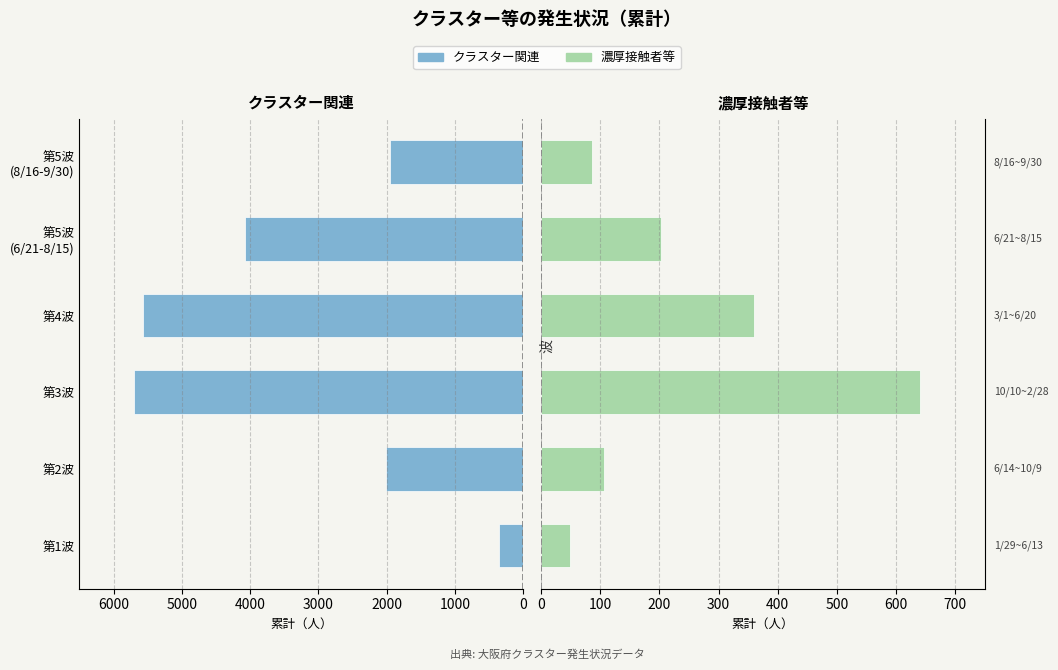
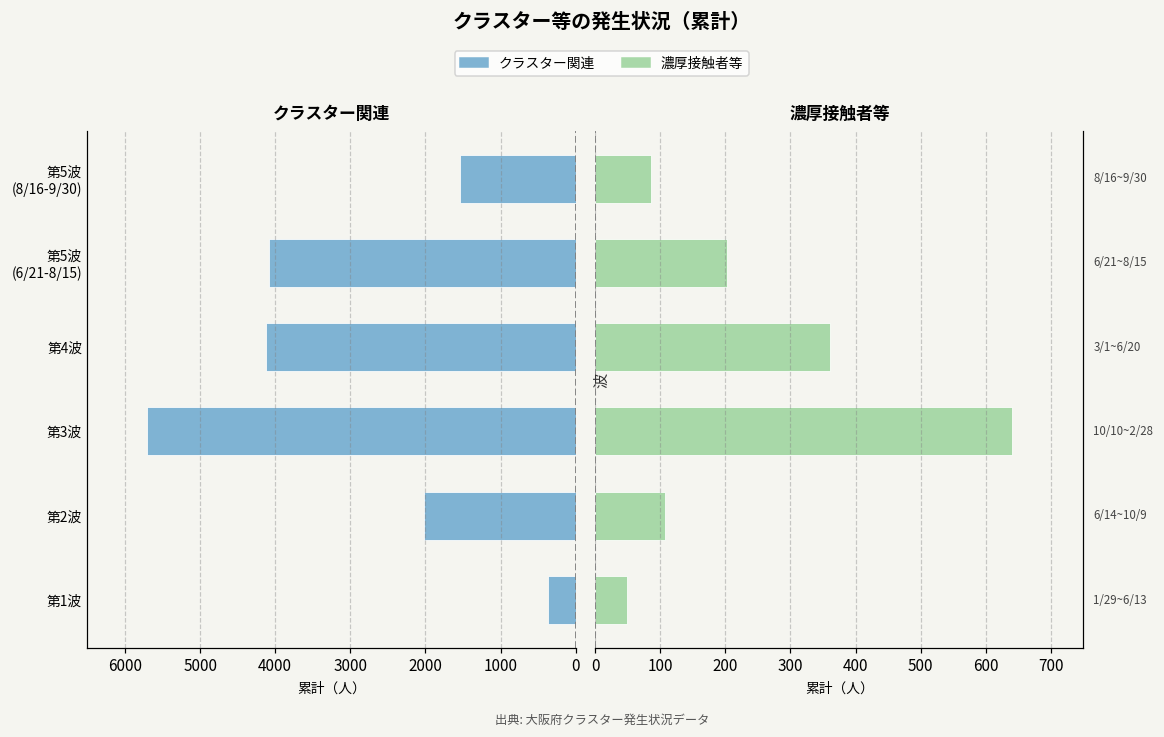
  {
    "クラスター関連": {
-     "第5波 (8/16-9/30)": 2000,
+     "第5波 (8/16-9/30)": 1500,
      "第5波 (6/21-8/15)": 4100,
-     "第4波": 5600,
+     "第4波": 4100,
      "第3波": 5700,
      "第2波": 2000,
      "第1波": 400
    }
  }
